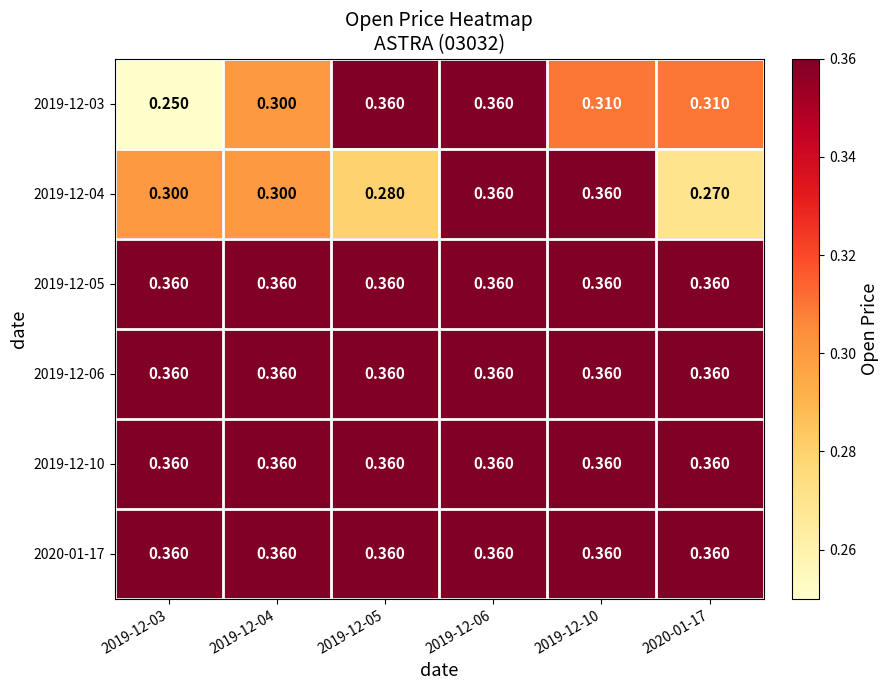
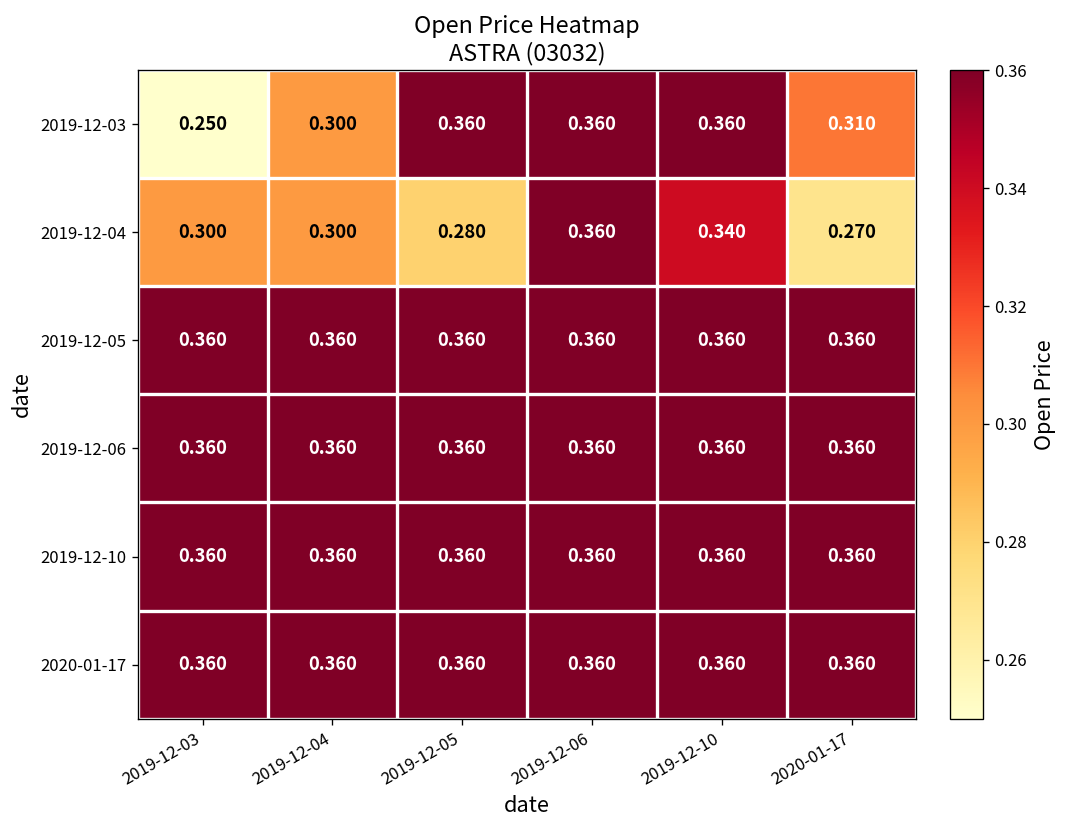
  {
    "2019-12-03": {
      "2019-12-03": 0.250,
      "2019-12-04": 0.300,
      "2019-12-05": 0.360,
      "2019-12-06": 0.360,
-     "2019-12-10": 0.310,
+     "2019-12-10": 0.360,
      "2020-01-17": 0.310
    },
    "2019-12-04": {
      "2019-12-03": 0.300,
      "2019-12-04": 0.300,
      "2019-12-05": 0.280,
      "2019-12-06": 0.360,
-     "2019-12-10": 0.360,
+     "2019-12-10": 0.340,
      "2020-01-17": 0.270
    },
    "2019-12-05": {
      "2019-12-03": 0.360,
      "2019-12-04": 0.360,
      "2019-12-05": 0.360,
      "2019-12-06": 0.360,
      "2019-12-10": 0.360,
      "2020-01-17": 0.360
    },
    "2019-12-06": {
      "2019-12-03": 0.360,
      "2019-12-04": 0.360,
      "2019-12-05": 0.360,
      "2019-12-06": 0.360,
      "2019-12-10": 0.360,
      "2020-01-17": 0.360
    },
    "2019-12-10": {
      "2019-12-03": 0.360,
      "2019-12-04": 0.360,
      "2019-12-05": 0.360,
      "2019-12-06": 0.360,
      "2019-12-10": 0.360,
      "2020-01-17": 0.360
    },
    "2020-01-17": {
      "2019-12-03": 0.360,
      "2019-12-04": 0.360,
      "2019-12-05": 0.360,
      "2019-12-06": 0.360,
      "2019-12-10": 0.360,
      "2020-01-17": 0.360
    }
  }
